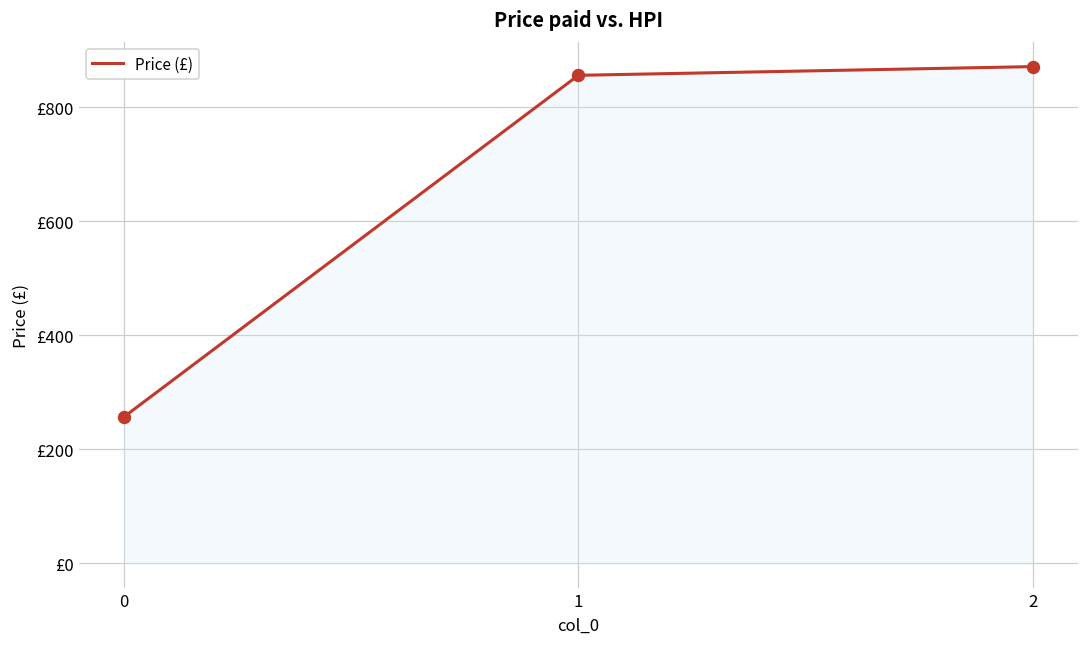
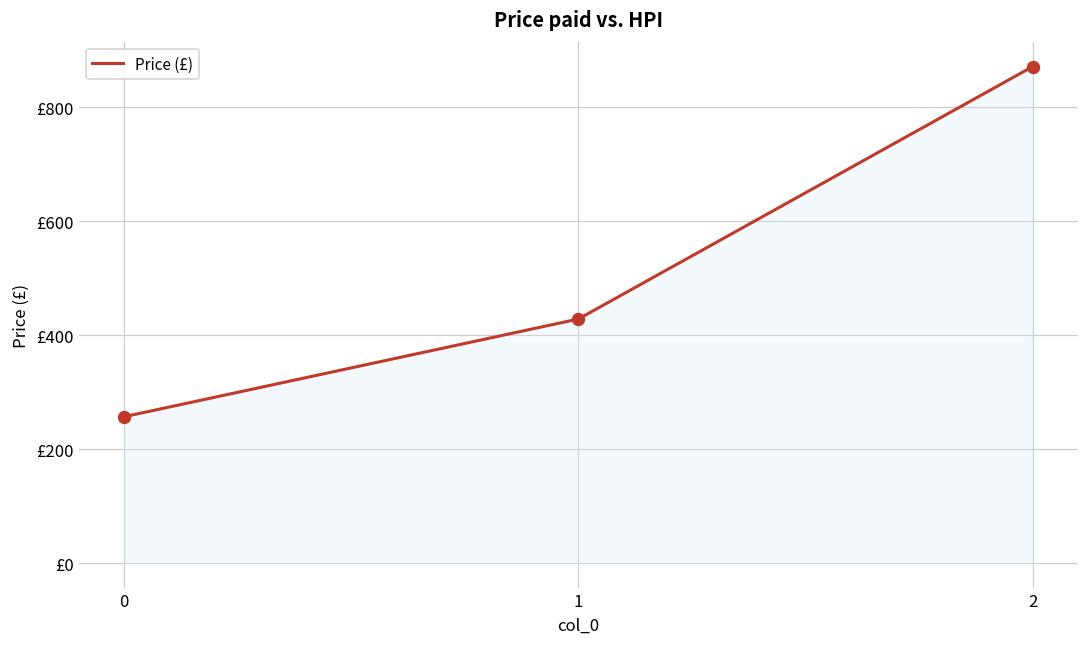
  {
    "0": "£260",
-   "1": "£860",
+   "1": "£430",
    "2": "£870"
  }
